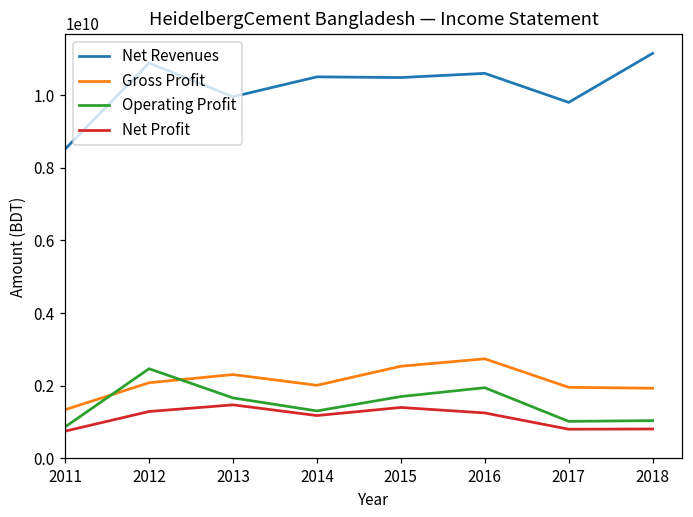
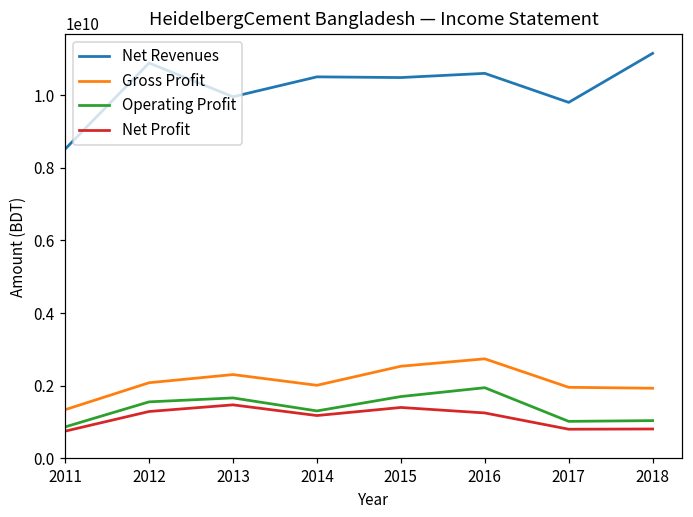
  {
    "Net Revenues": {
      "2011": 8500000000,
      "2014": 10500000000,
      "2015": 10500000000,
      "2016": 10600000000,
      "2017": 9800000000,
      "2018": 11200000000
    },
    "Gross Profit": {
      "2011": 1300000000,
      "2012": 2100000000,
      "2013": 2300000000,
      "2014": 2000000000,
      "2015": 2500000000,
      "2016": 2700000000,
      "2017": 2000000000,
      "2018": 1900000000
    },
    "Operating Profit": {
      "2011": 900000000,
-     "2012": 2500000000,
+     "2012": 1600000000,
      "2013": 1700000000,
      "2014": 1300000000,
      "2015": 1700000000,
      "2016": 1900000000,
      "2017": 1000000000,
      "2018": 1000000000
    },
    "Net Profit": {
      "2011": 700000000,
      "2012": 1300000000,
      "2013": 1500000000,
      "2014": 1200000000,
      "2015": 1400000000,
      "2016": 1300000000,
      "2017": 800000000,
      "2018": 800000000
    }
  }
